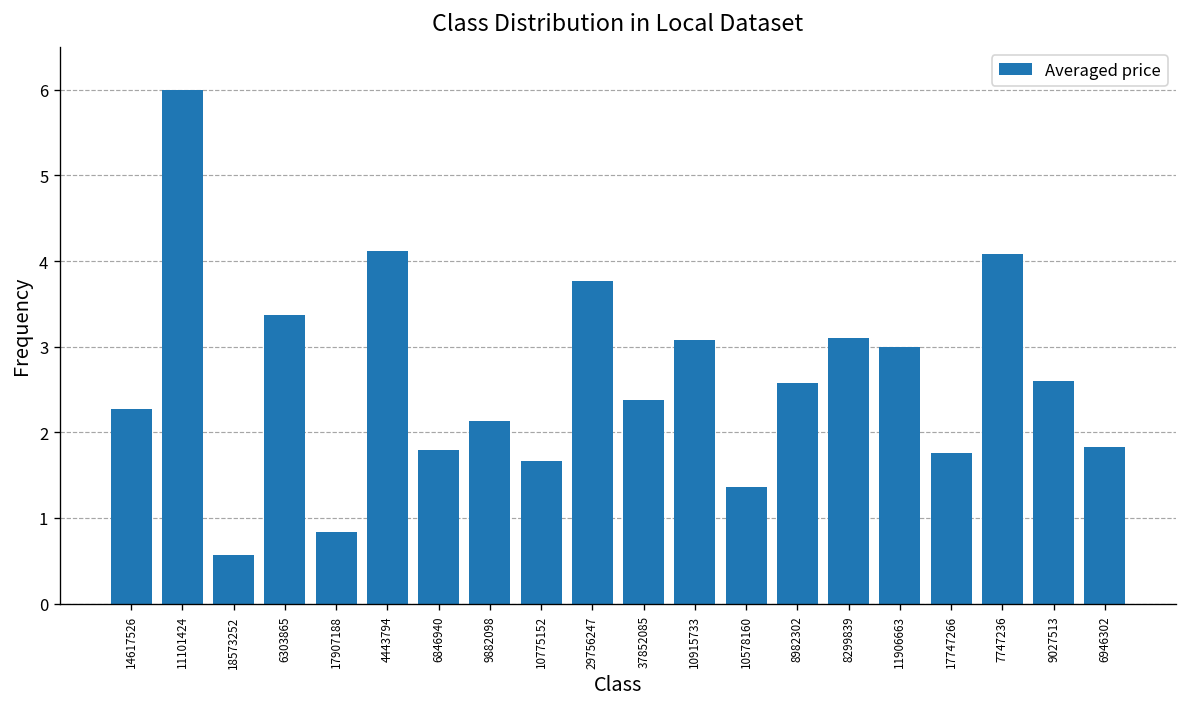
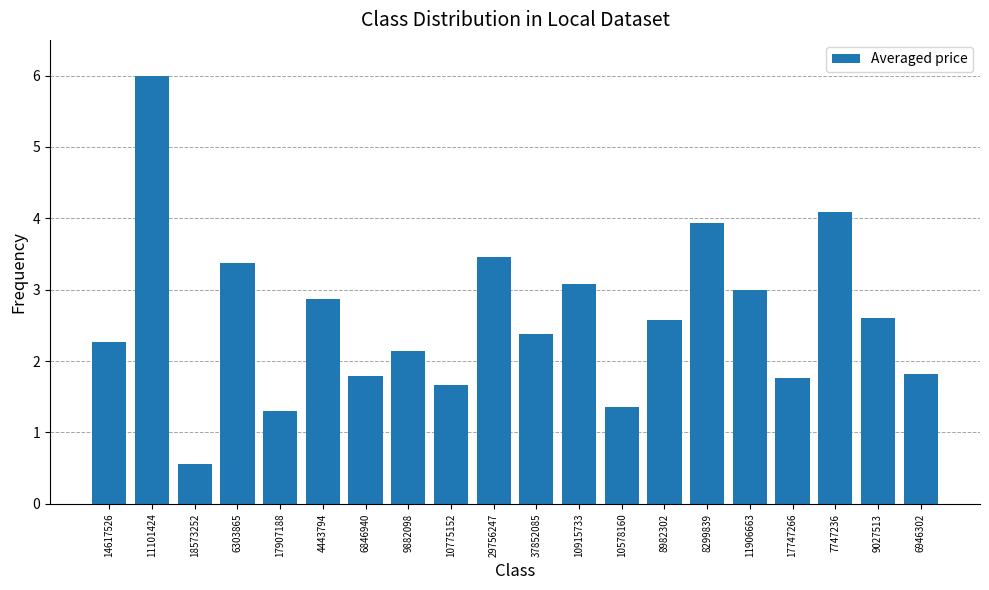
  {
    "14617526": 2.3,
    "11101424": 6.0,
    "18573252": 0.6,
    "6303865": 3.4,
-   "17907188": 0.8,
-   "4443794": 4.1,
+   "17907188": 1.3,
+   "4443794": 2.9,
    "6846940": 1.8,
    "9882098": 2.1,
    "10775152": 1.7,
-   "29756247": 3.8,
+   "29756247": 3.5,
    "37852085": 2.4,
    "10915733": 3.1,
    "10578160": 1.4,
    "8982302": 2.6,
-   "8299839": 3.1,
+   "8299839": 3.9,
    "11906663": 3.0,
    "17747266": 1.8,
    "7747236": 4.1,
    "9027513": 2.6,
    "6946302": 1.8
  }
